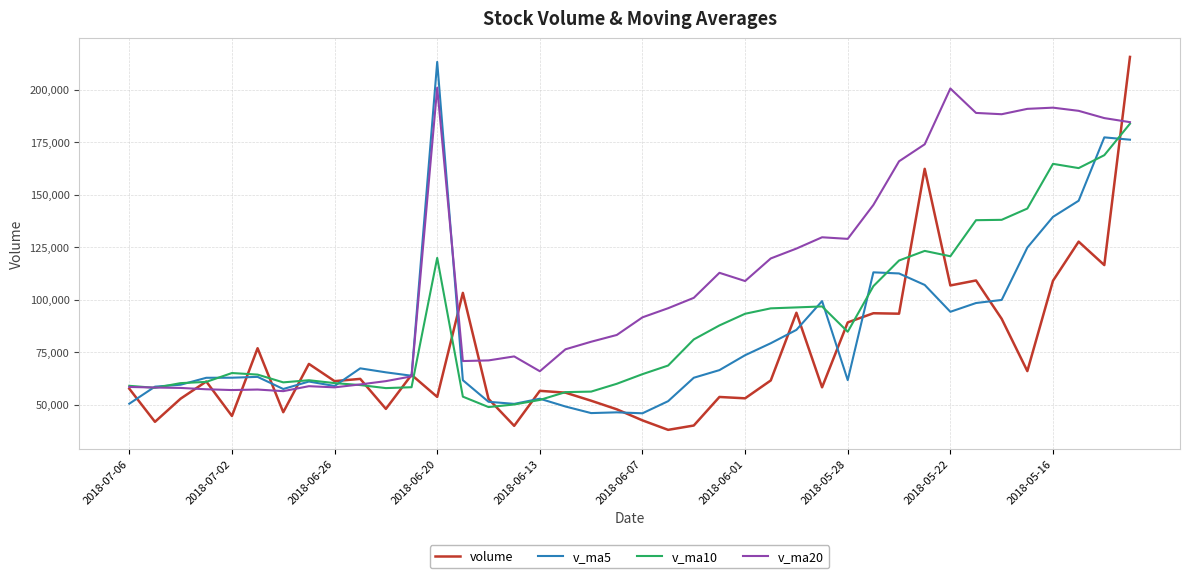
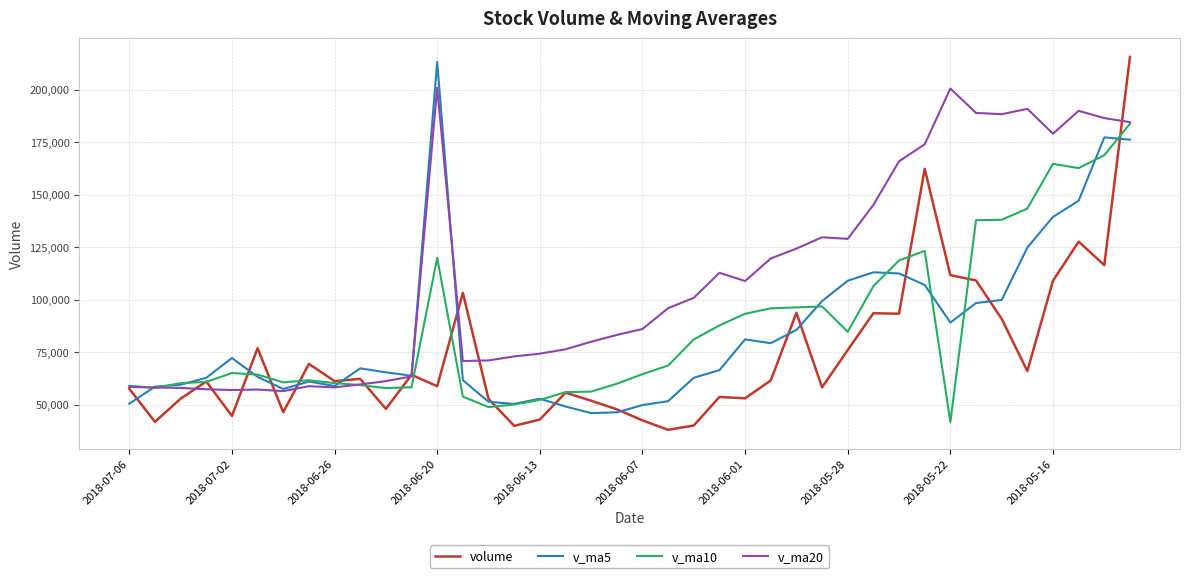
  {
    "volume": {
      "2018-07-02": "45,000",
-     "2018-06-20": "54,000",
-     "2018-06-13": "57,000",
+     "2018-06-20": "59,000",
+     "2018-06-13": "43,000",
      "2018-06-07": "43,000",
      "2018-06-01": "53,000",
-     "2018-05-28": "89,000",
-     "2018-05-22": "107,000",
+     "2018-05-28": "76,000",
+     "2018-05-22": "112,000",
      "2018-05-16": "109,000"
    },
    "v_ma5": {
      "2018-07-06": "51,000",
-     "2018-07-02": "63,000",
+     "2018-07-02": "72,000",
      "2018-06-20": "213,000",
-     "2018-06-07": "46,000",
-     "2018-06-01": "74,000",
-     "2018-05-28": "62,000",
-     "2018-05-22": "94,000",
+     "2018-06-07": "50,000",
+     "2018-06-01": "81,000",
+     "2018-05-28": "109,000",
+     "2018-05-22": "89,000",
      "2018-05-16": "139,000"
    },
    "v_ma10": {
      "2018-07-02": "65,000",
      "2018-06-20": "120,000",
      "2018-06-07": "65,000",
      "2018-06-01": "93,000",
      "2018-05-28": "85,000",
-     "2018-05-22": "121,000",
+     "2018-05-22": "42,000",
      "2018-05-16": "165,000"
    },
    "v_ma20": {
      "2018-07-02": "57,000",
      "2018-06-20": "201,000",
-     "2018-06-13": "66,000",
-     "2018-06-07": "92,000",
+     "2018-06-13": "74,000",
+     "2018-06-07": "86,000",
      "2018-06-01": "109,000",
      "2018-05-28": "129,000",
      "2018-05-22": "200,000",
-     "2018-05-16": "191,000"
+     "2018-05-16": "179,000"
    }
  }
